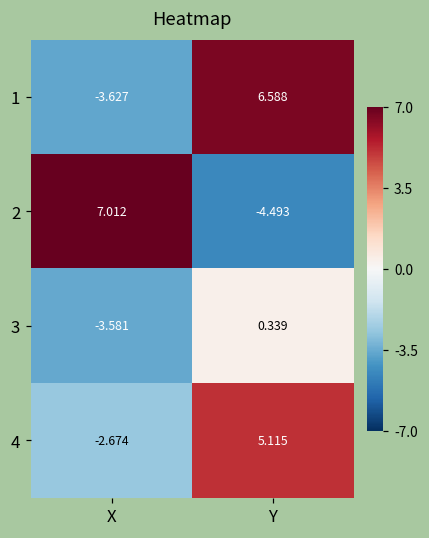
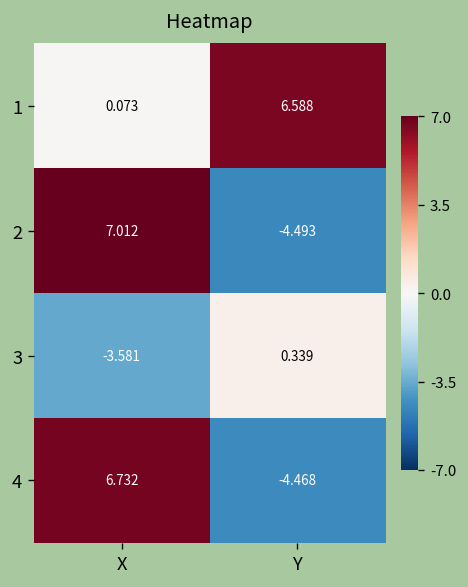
  {
    "1": {
-     "X": -3.627,
+     "X": 0.073,
      "Y": 6.588
    },
    "2": {
      "X": 7.012,
      "Y": -4.493
    },
    "3": {
      "X": -3.581,
      "Y": 0.339
    },
    "4": {
-     "X": -2.674,
-     "Y": 5.115
+     "X": 6.732,
+     "Y": -4.468
    }
  }
